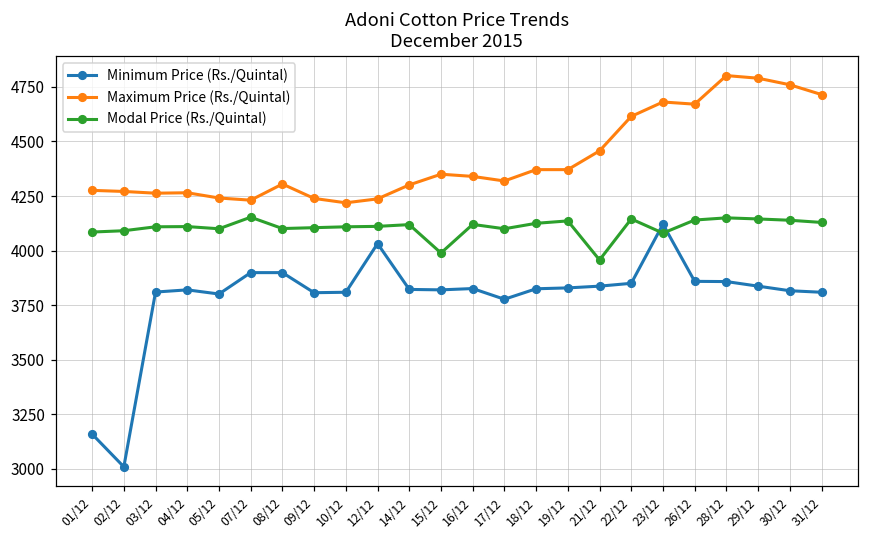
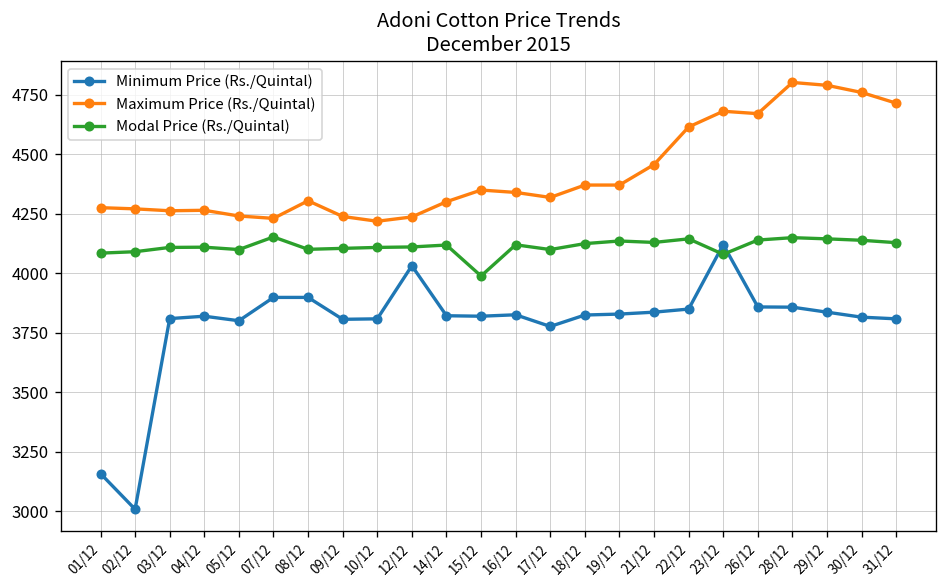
  {
    "Minimum Price (Rs./Quintal)": {
      "01/12": 3160,
      "02/12": 3010,
      "03/12": 3810,
      "04/12": 3820,
      "05/12": 3800,
      "07/12": 3900,
      "08/12": 3900,
      "09/12": 3810,
      "10/12": 3810,
      "12/12": 4030,
      "14/12": 3820,
      "15/12": 3820,
      "16/12": 3830,
      "17/12": 3780,
      "18/12": 3830,
      "19/12": 3830,
      "21/12": 3840,
      "22/12": 3850,
      "23/12": 4120,
      "26/12": 3860,
      "28/12": 3860,
      "29/12": 3840,
      "30/12": 3820,
      "31/12": 3810
    },
    "Maximum Price (Rs./Quintal)": {
      "01/12": 4280,
      "02/12": 4270,
      "03/12": 4260,
      "04/12": 4270,
      "05/12": 4240,
      "07/12": 4230,
      "08/12": 4310,
      "09/12": 4240,
      "10/12": 4220,
      "12/12": 4240,
      "14/12": 4300,
      "15/12": 4350,
      "16/12": 4340,
      "17/12": 4320,
      "18/12": 4370,
      "19/12": 4370,
      "21/12": 4460,
      "22/12": 4620,
      "23/12": 4680,
      "26/12": 4670,
      "28/12": 4800,
      "29/12": 4790,
      "30/12": 4760,
      "31/12": 4720
    },
    "Modal Price (Rs./Quintal)": {
      "01/12": 4090,
      "02/12": 4090,
      "03/12": 4110,
      "04/12": 4110,
      "05/12": 4100,
      "07/12": 4150,
      "08/12": 4100,
      "09/12": 4110,
      "10/12": 4110,
      "12/12": 4110,
      "14/12": 4120,
      "15/12": 3990,
      "16/12": 4120,
      "17/12": 4100,
      "18/12": 4130,
      "19/12": 4140,
-     "21/12": 3960,
+     "21/12": 4130,
      "22/12": 4150,
      "23/12": 4080,
      "26/12": 4140,
      "28/12": 4150,
      "29/12": 4150,
      "30/12": 4140,
      "31/12": 4130
    }
  }
